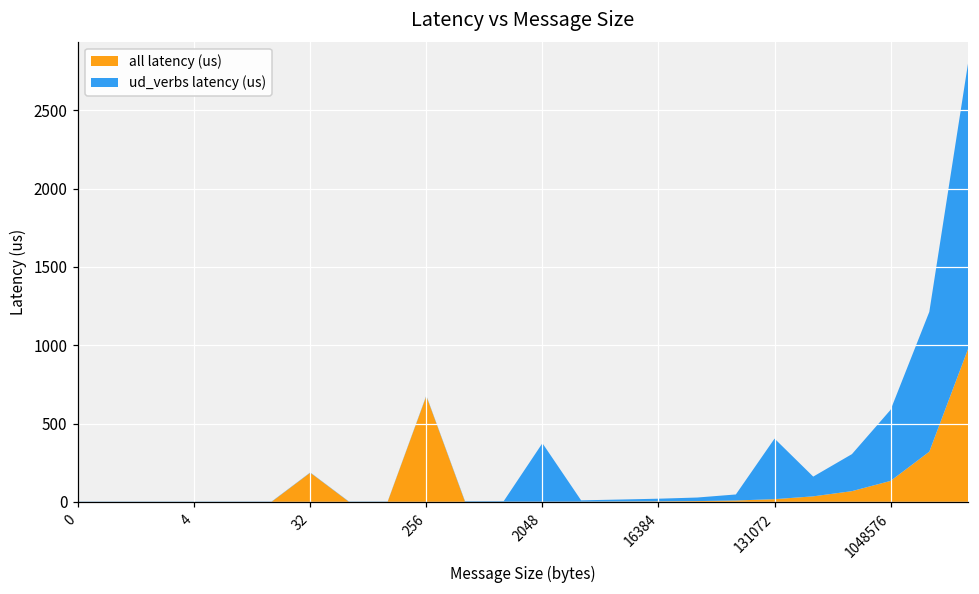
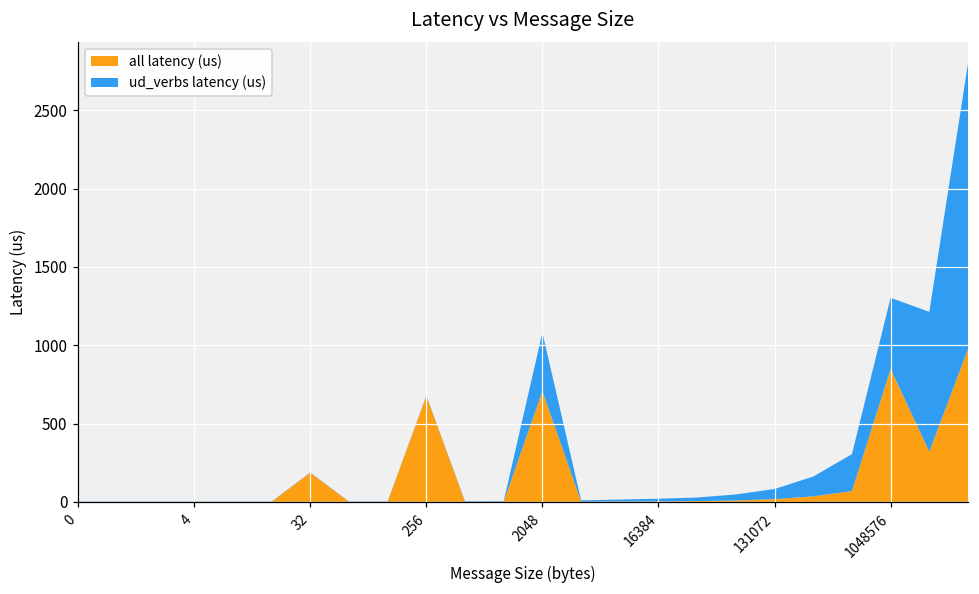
  {
    "all latency (us)": {
-     "2048": 0,
-     "1048576": 130
+     "2048": 710,
+     "1048576": 850
    },
    "ud_verbs latency (us)": {
      "2048": 370,
-     "131072": 390,
+     "131072": 60,
      "1048576": 450
    }
  }
